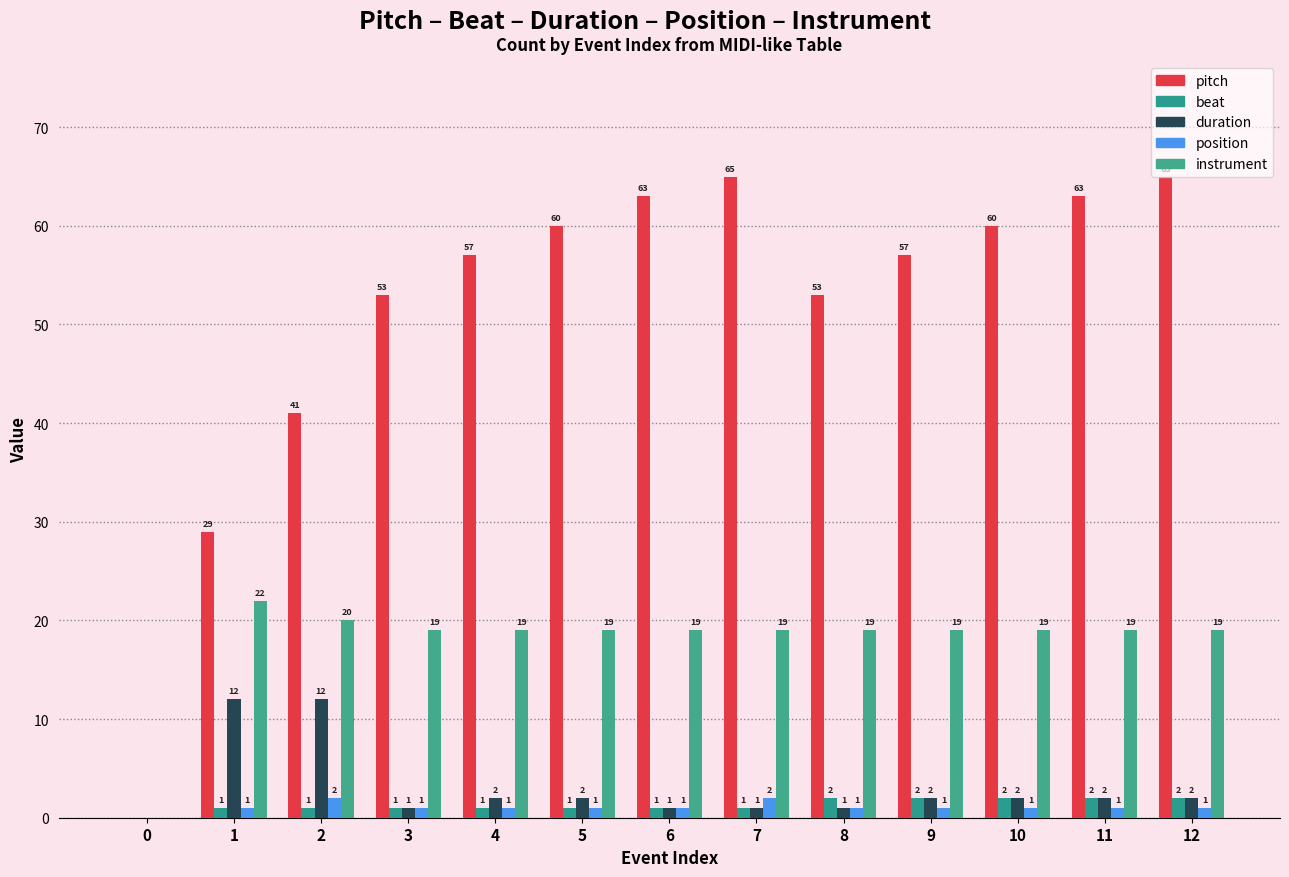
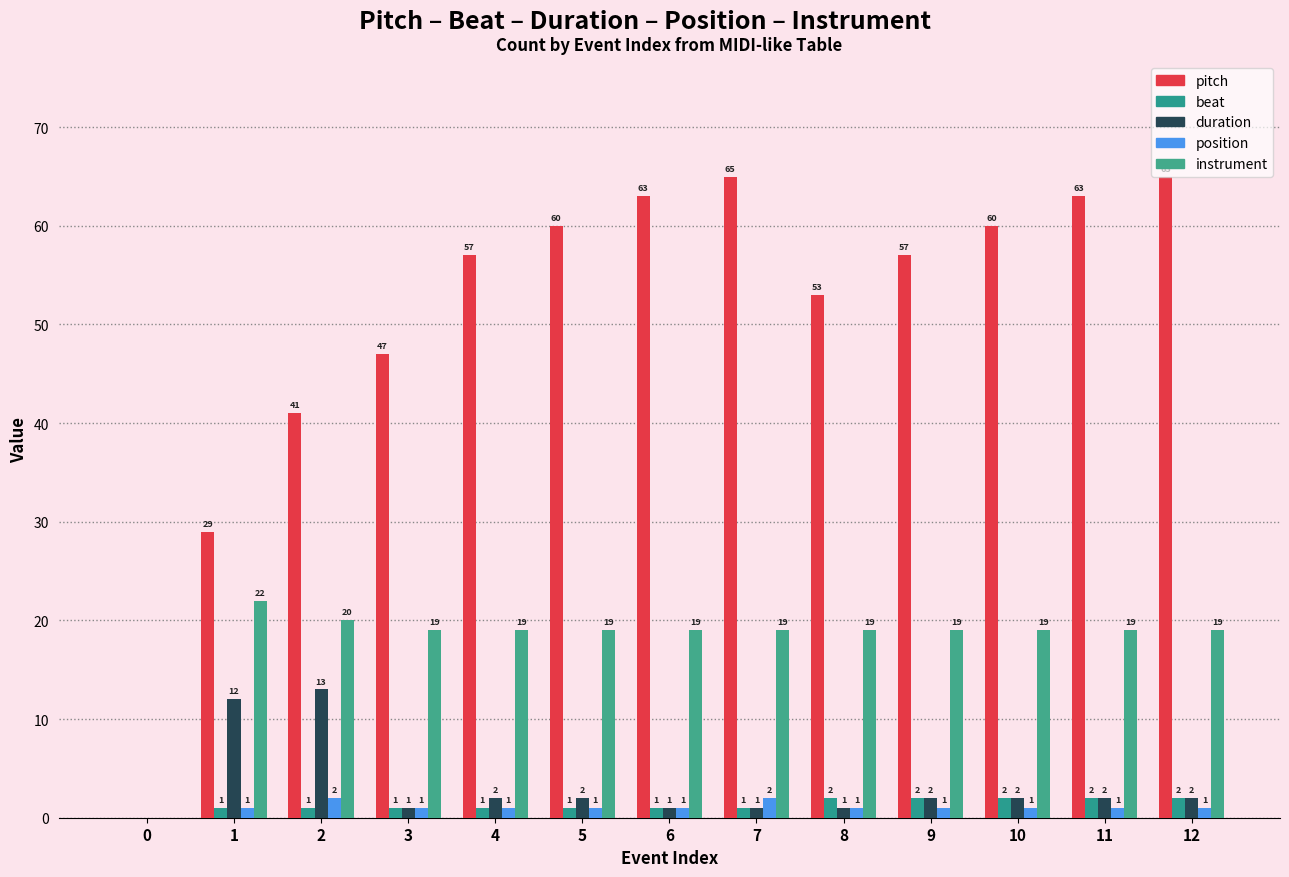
  {
    "pitch": {
      "1": 29,
      "2": 41,
-     "3": 53,
+     "3": 47,
      "4": 57,
      "5": 60,
      "6": 63,
      "7": 65,
      "8": 53,
      "9": 57,
      "10": 60,
      "11": 63
    },
    "duration": {
      "1": 12,
-     "2": 12,
+     "2": 13,
      "3": 1,
      "4": 2,
      "5": 2,
      "6": 1,
      "7": 1,
      "8": 1,
      "9": 2,
      "10": 2,
      "11": 2,
      "12": 2
    },
    "position": {
      "1": 1,
      "2": 2,
      "3": 1,
      "4": 1,
      "5": 1,
      "6": 1,
      "7": 2,
      "8": 1,
      "9": 1,
      "10": 1,
      "11": 1,
      "12": 1
    }
  }
